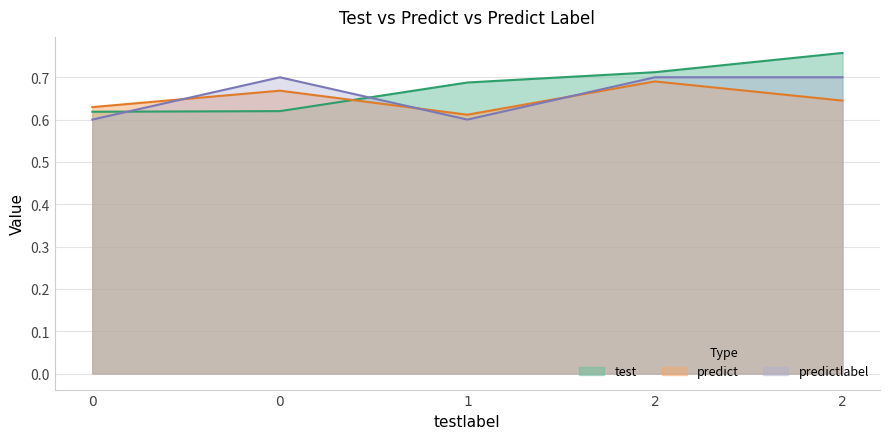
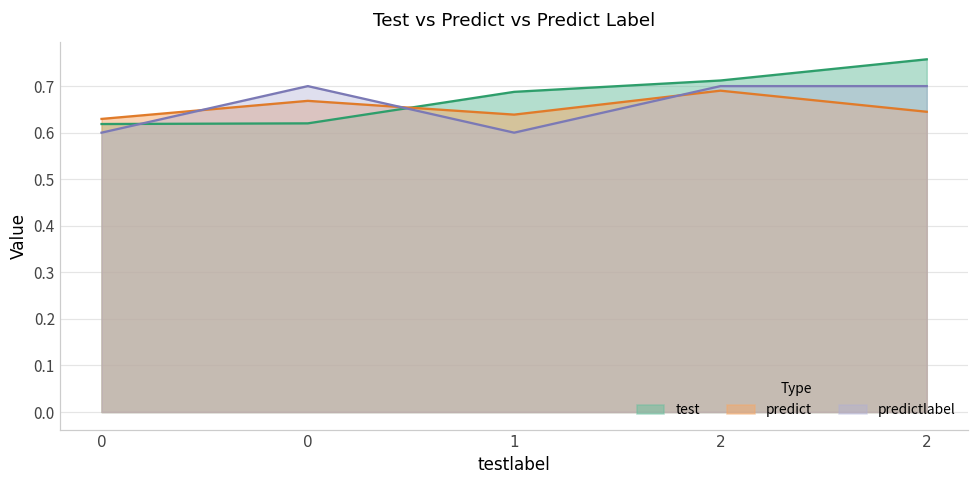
  {
    "test": {
      "1": 0.69
    },
    "predict": {
-     "1": 0.61
+     "1": 0.64
    },
    "predictlabel": {
      "1": 0.60
    }
  }
